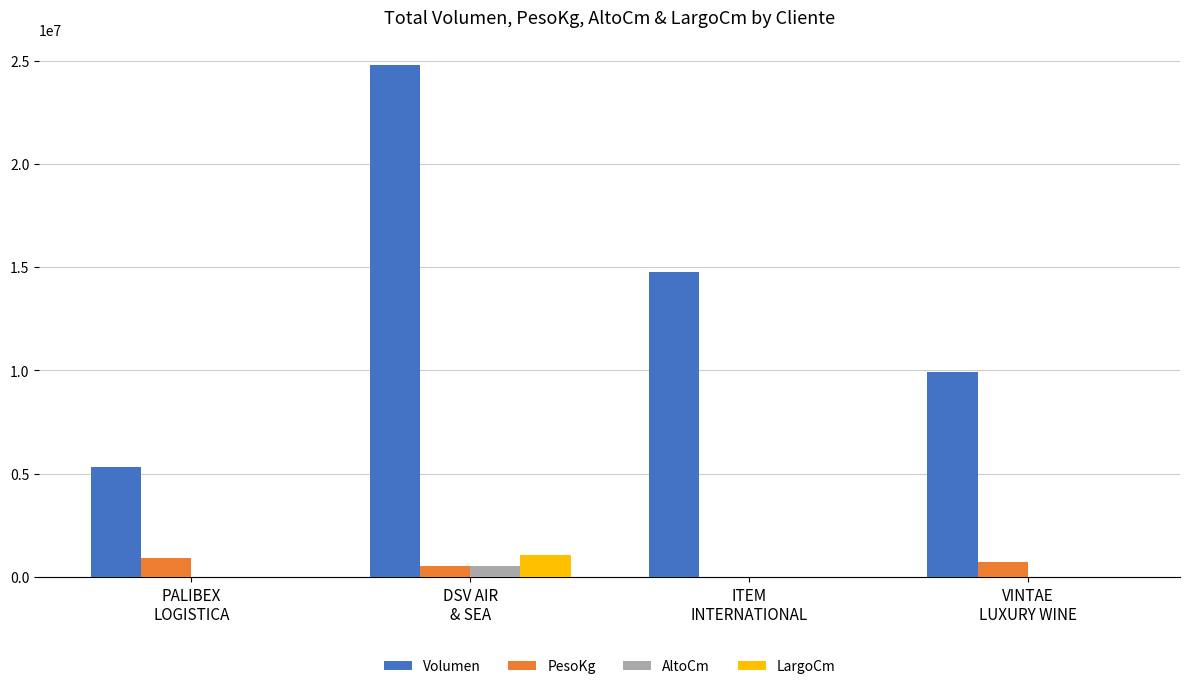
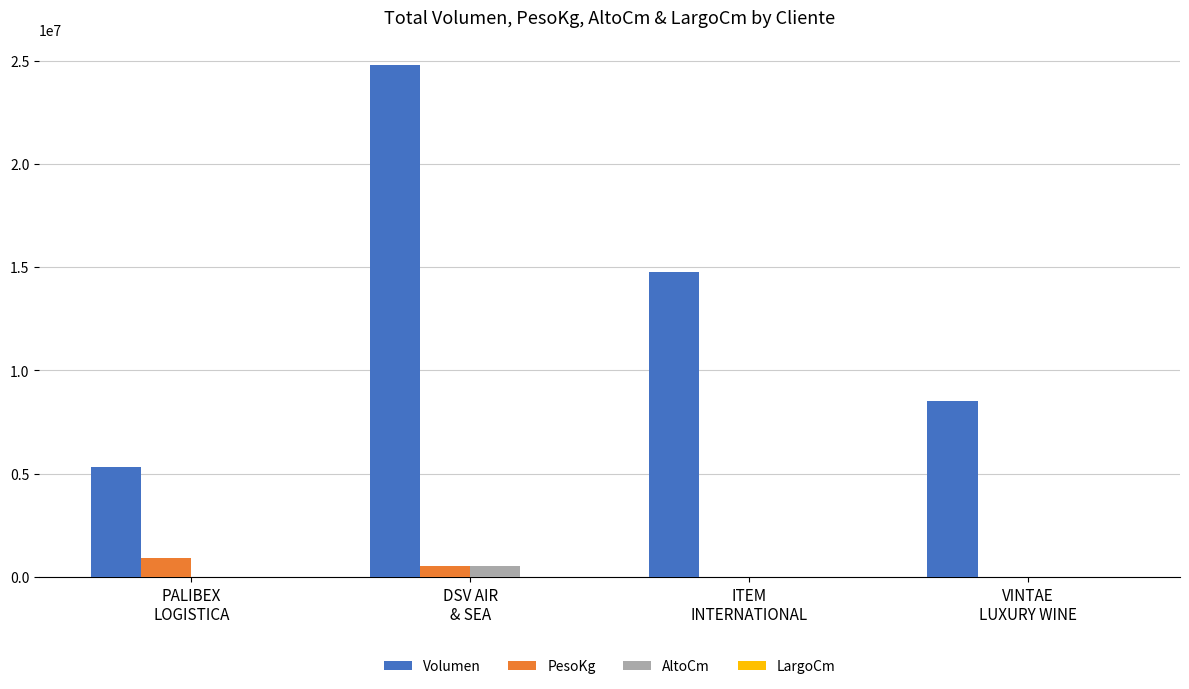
  {
    "Volumen": {
      "PALIBEX LOGISTICA": 5300000,
      "DSV AIR & SEA": 24800000,
      "ITEM INTERNATIONAL": 14800000,
-     "VINTAE LUXURY WINE": 9900000
+     "VINTAE LUXURY WINE": 8500000
    },
    "PesoKg": {
      "PALIBEX LOGISTICA": 900000,
      "DSV AIR & SEA": 500000,
-     "VINTAE LUXURY WINE": 700000
+     "VINTAE LUXURY WINE": 0
    },
    "AltoCm": {
      "DSV AIR & SEA": 500000
    },
    "LargoCm": {
-     "DSV AIR & SEA": 1000000
+     "DSV AIR & SEA": 0
    }
  }
